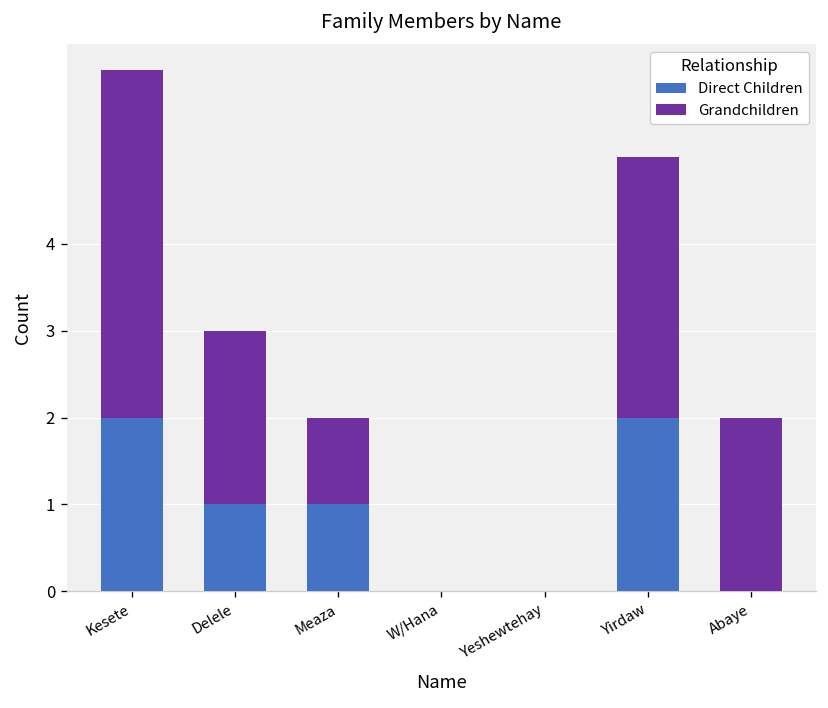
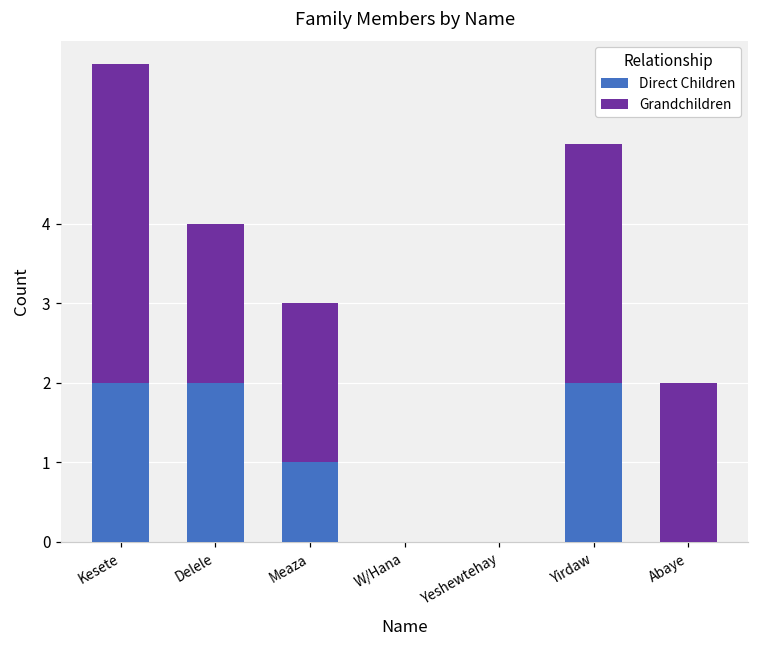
  {
    "Direct Children": {
      "Kesete": 2,
-     "Delele": 1,
+     "Delele": 2,
      "Meaza": 1,
      "W/Hana": 0,
      "Yeshewtehay": 0,
      "Yirdaw": 2,
      "Abaye": 0
    },
    "Grandchildren": {
-     "Meaza": 1
+     "Meaza": 2
    }
  }
